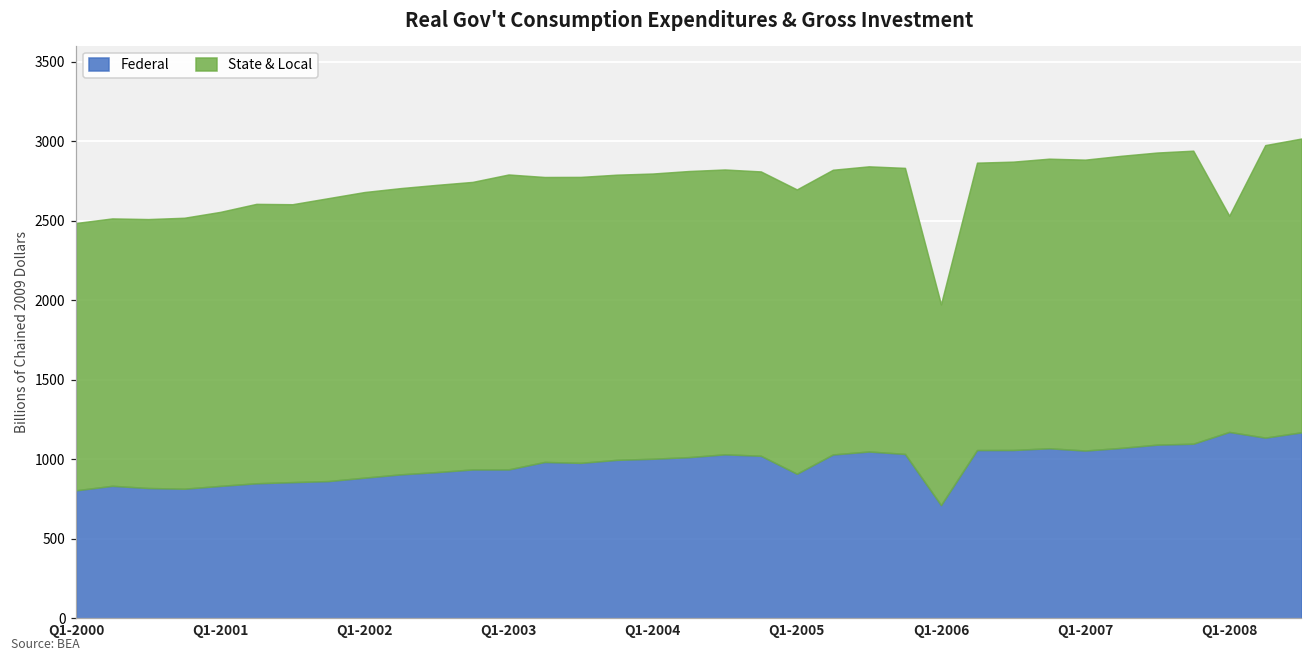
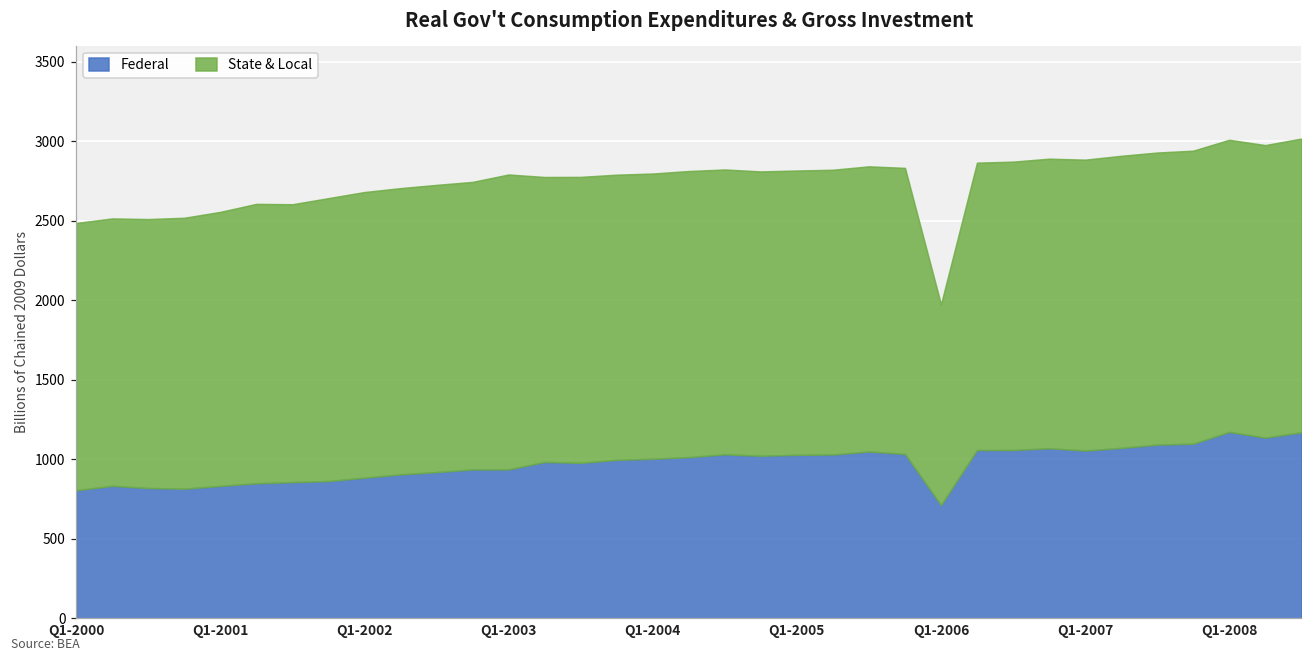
  {
    "Federal": {
      "Q1-2000": 800,
      "Q1-2001": 830,
      "Q1-2002": 880,
      "Q1-2003": 940,
      "Q1-2004": 1000,
-     "Q1-2005": 910,
+     "Q1-2005": 1030,
      "Q1-2006": 710,
      "Q1-2007": 1050,
      "Q1-2008": 1170
    },
    "State & Local": {
      "Q1-2000": 1680,
      "Q1-2001": 1720,
      "Q1-2002": 1800,
      "Q1-2003": 1850,
      "Q1-2004": 1790,
      "Q1-2005": 1790,
      "Q1-2006": 1260,
      "Q1-2007": 1830,
-     "Q1-2008": 1360
+     "Q1-2008": 1840
    }
  }
